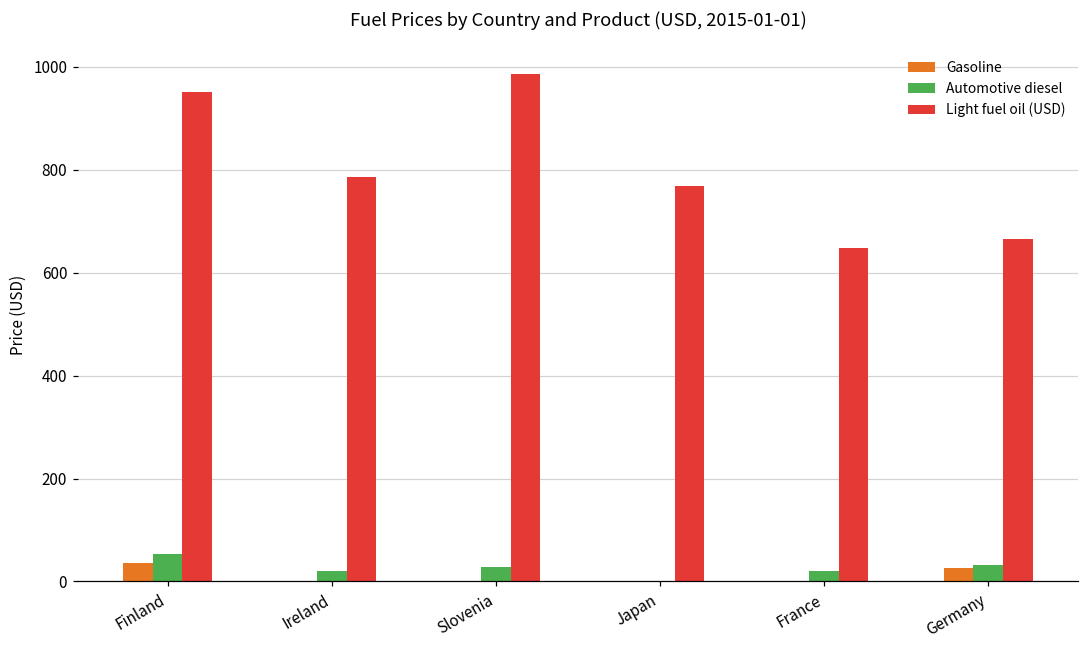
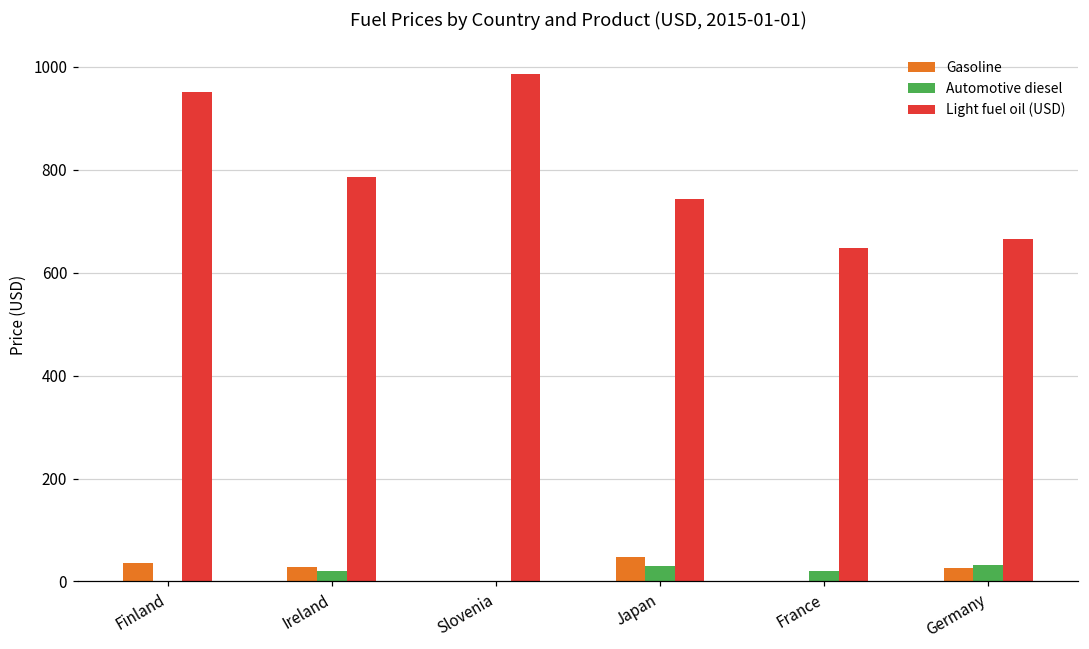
  {
    "Gasoline": {
      "Finland": 40,
-     "Ireland": 0,
-     "Japan": 0,
+     "Ireland": 30,
+     "Japan": 50,
      "Germany": 30
    },
    "Automotive diesel": {
-     "Finland": 50,
+     "Finland": 0,
      "Ireland": 20,
-     "Slovenia": 30,
-     "Japan": 0,
+     "Slovenia": 0,
+     "Japan": 30,
      "France": 20,
      "Germany": 30
    },
    "Light fuel oil (USD)": {
      "Finland": 950,
      "Ireland": 790,
      "Slovenia": 990,
-     "Japan": 770,
+     "Japan": 740,
      "France": 650,
      "Germany": 670
    }
  }
